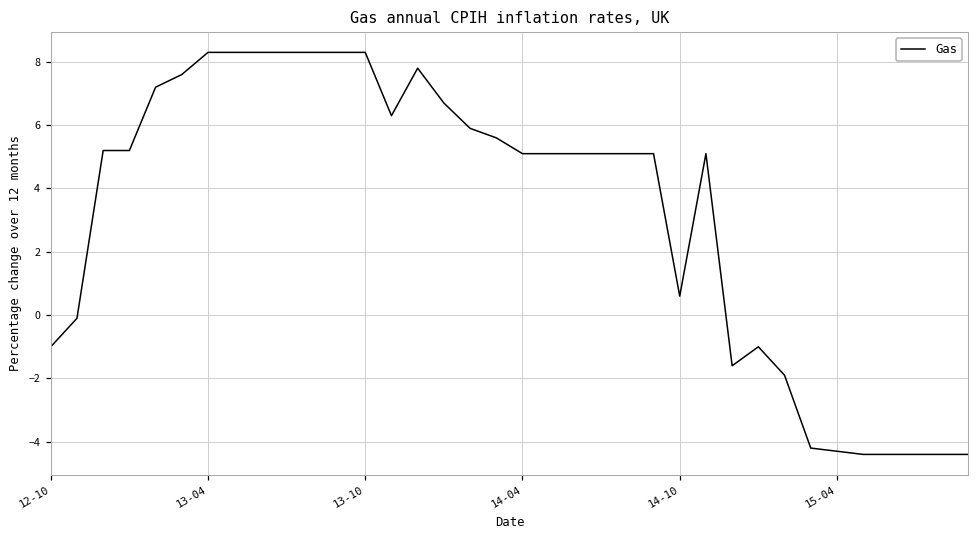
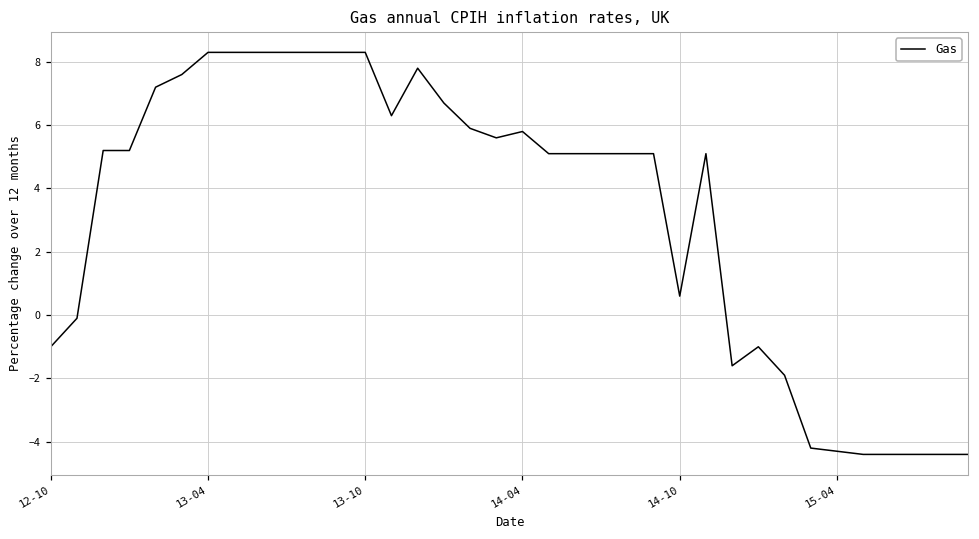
  {
    "12-10": -1.0,
    "13-04": 8.3,
    "13-10": 8.3,
-   "14-04": 5.1,
+   "14-04": 5.8,
    "14-10": 0.6,
    "15-04": -4.3
  }
